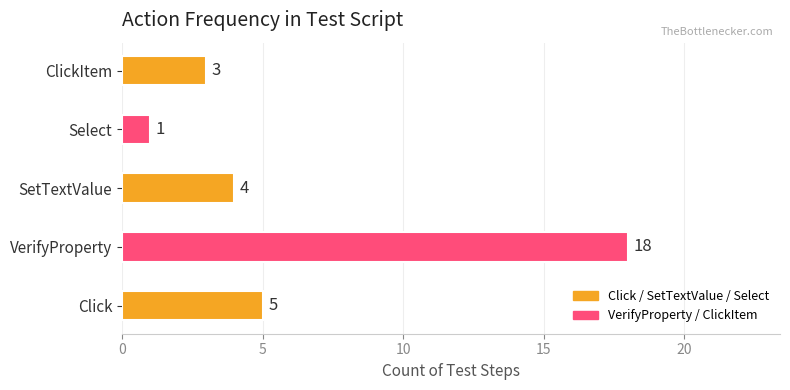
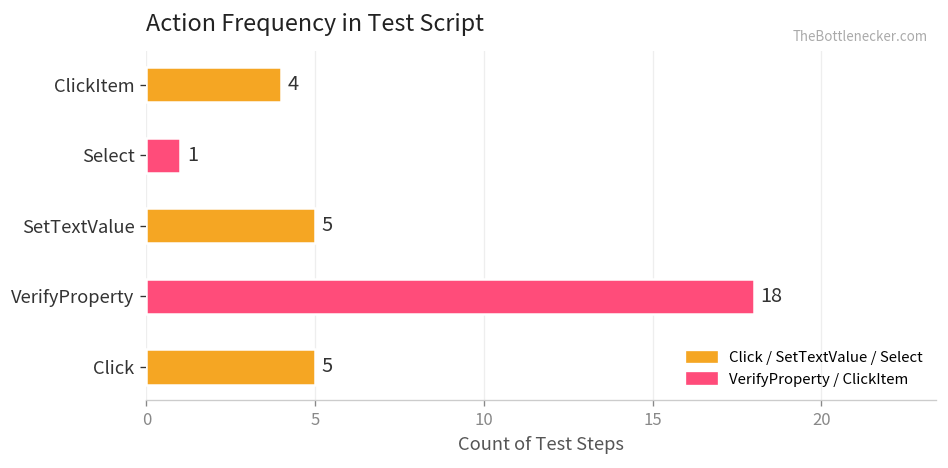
  {
-   "ClickItem": 3,
+   "ClickItem": 4,
    "Select": 1,
-   "SetTextValue": 4,
+   "SetTextValue": 5,
    "VerifyProperty": 18,
    "Click": 5
  }
